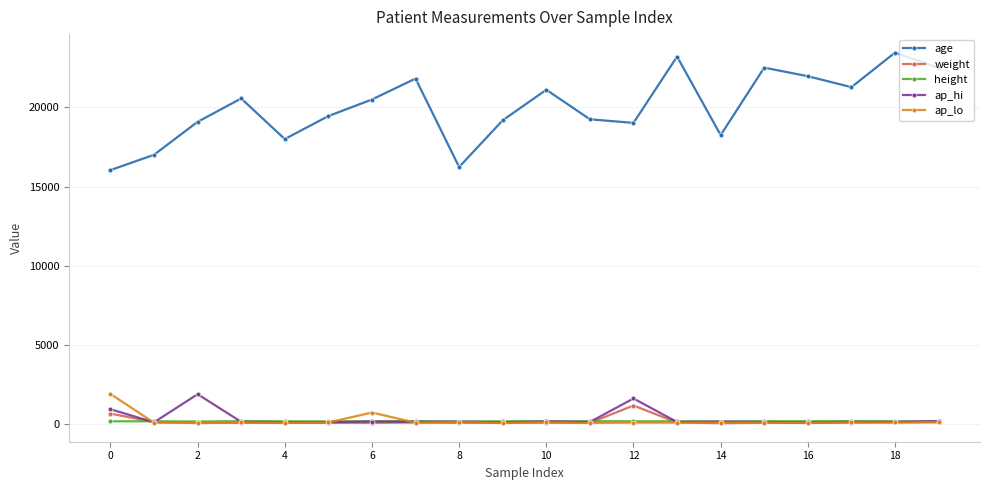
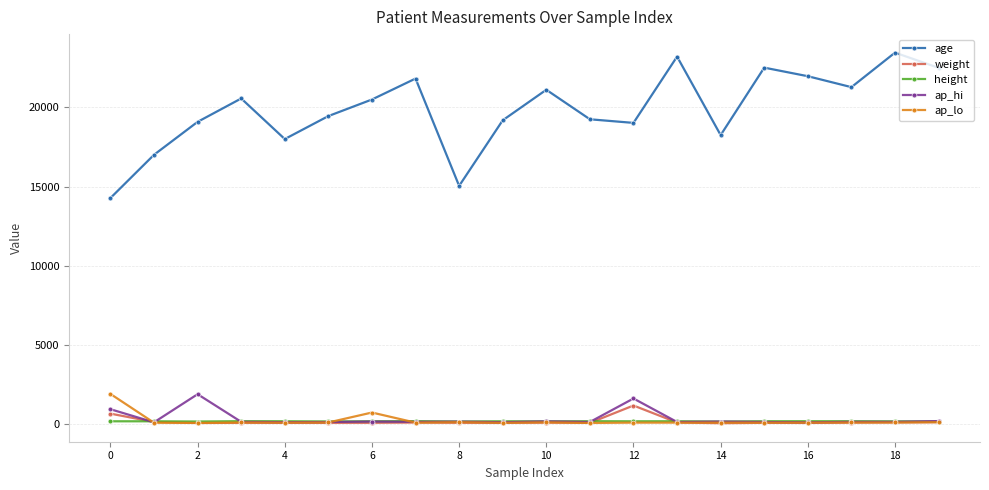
  {
    "age": {
-     "0": 16000,
+     "0": 14300,
      "2": 19100,
      "4": 18000,
      "6": 20500,
-     "8": 16200,
+     "8": 15000,
      "10": 21100,
      "12": 19000,
      "14": 18200,
      "16": 22000,
      "18": 23500
    },
    "weight": {
      "0": 600,
      "12": 1200
    },
    "height": {
      "0": 200
    },
    "ap_hi": {
      "0": 900,
      "2": 1900,
      "12": 1600
    },
    "ap_lo": {
      "0": 1900,
      "6": 700
    }
  }
